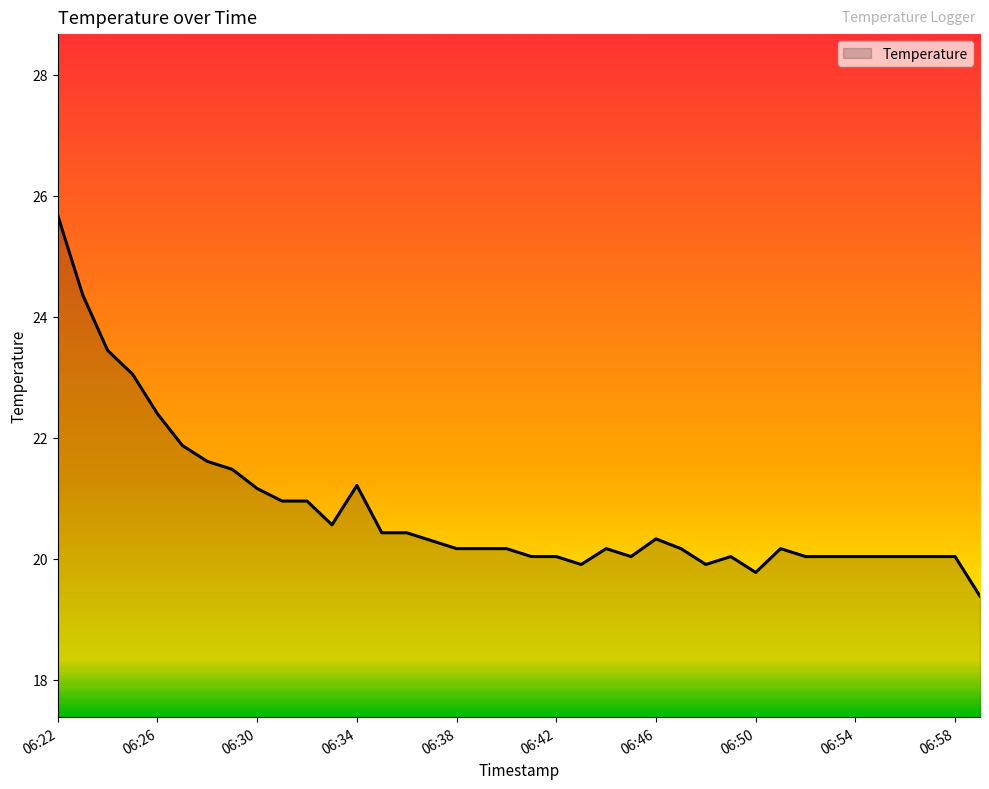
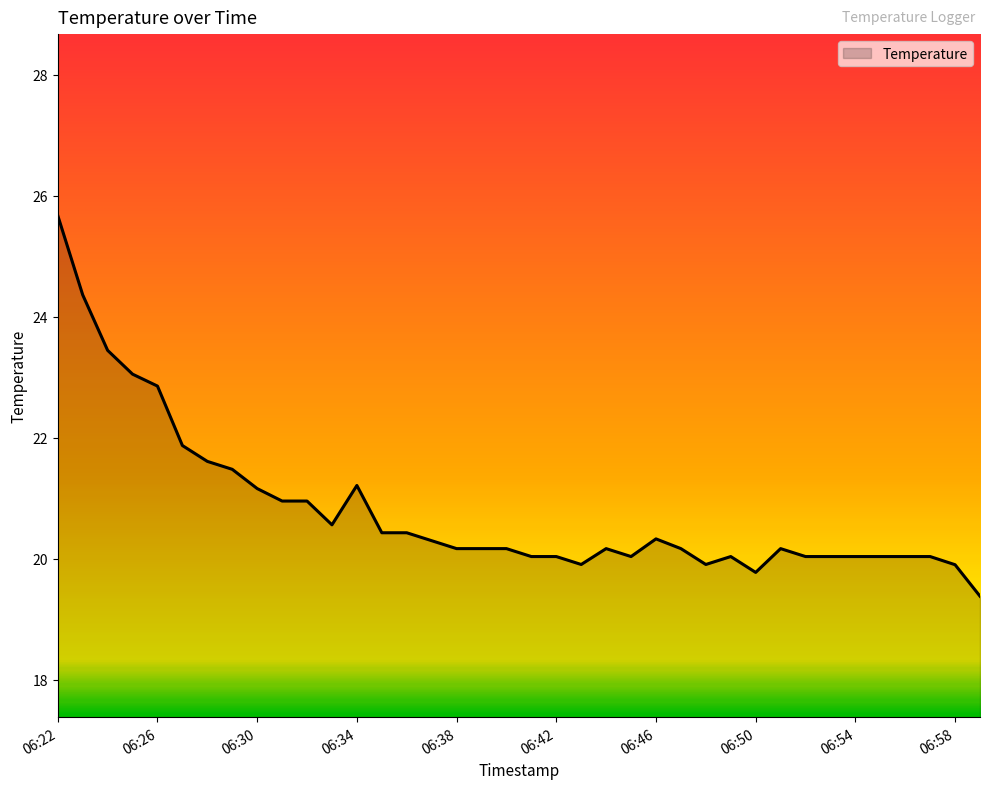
  {
    "06:22": 25.7,
-   "06:26": 22.4,
+   "06:26": 22.9,
    "06:30": 21.2,
    "06:34": 21.2,
    "06:38": 20.2,
    "06:42": 20.0,
    "06:46": 20.3,
    "06:50": 19.8,
    "06:54": 20.0,
-   "06:58": 20.0
+   "06:58": 19.9
  }
